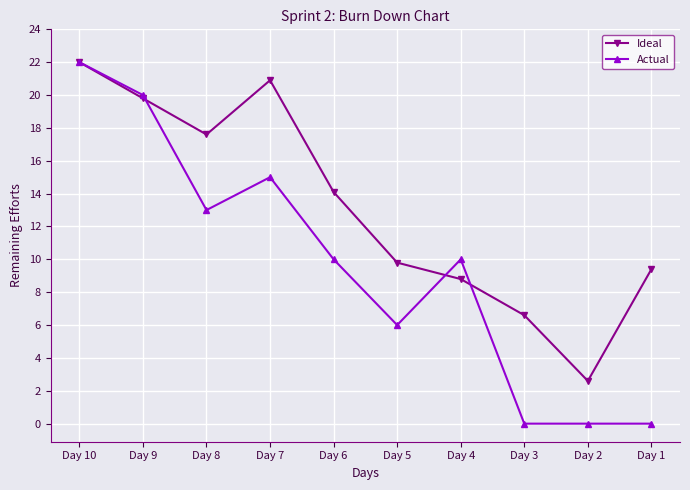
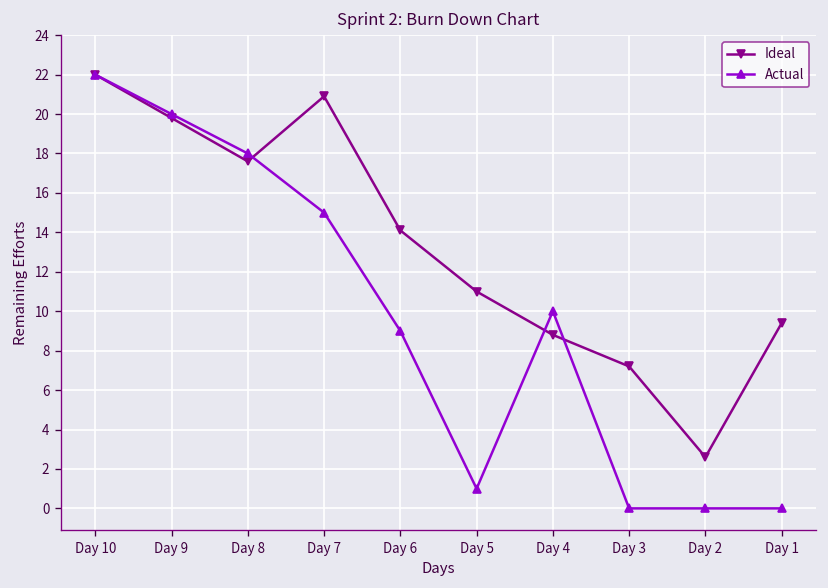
  {
    "Ideal": {
      "Day 9": 19.8,
      "Day 8": 17.6,
      "Day 7": 20.9,
      "Day 6": 14.1,
-     "Day 5": 9.8,
+     "Day 5": 11.0,
      "Day 4": 8.8,
-     "Day 3": 6.6,
+     "Day 3": 7.2,
      "Day 2": 2.6,
      "Day 1": 9.4
    },
    "Actual": {
      "Day 9": 20,
-     "Day 8": 13,
+     "Day 8": 18,
      "Day 7": 15,
-     "Day 6": 10,
-     "Day 5": 6,
+     "Day 6": 9,
+     "Day 5": 1,
      "Day 4": 10,
      "Day 3": 0,
      "Day 2": 0,
      "Day 1": 0
    }
  }
